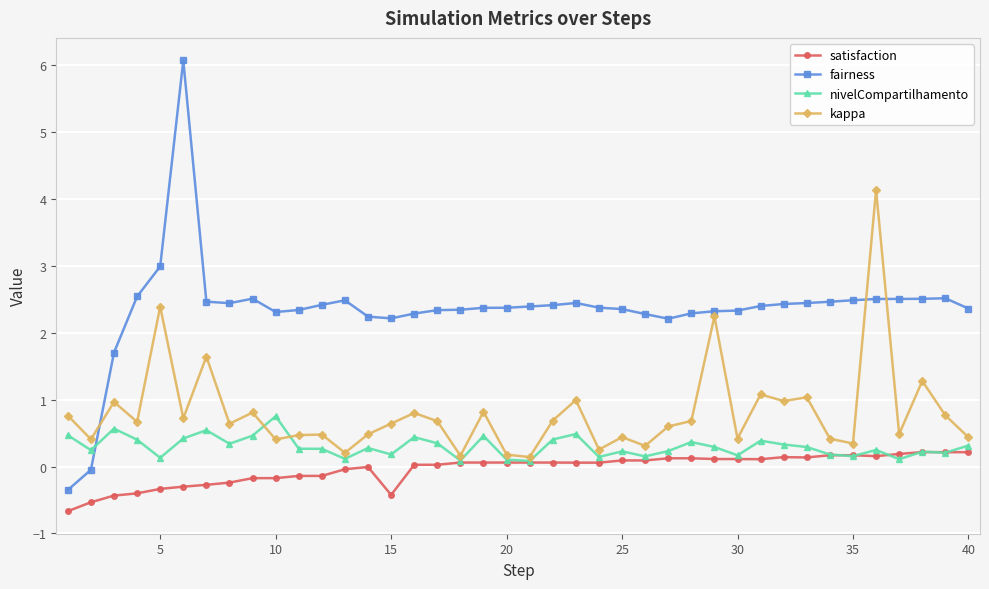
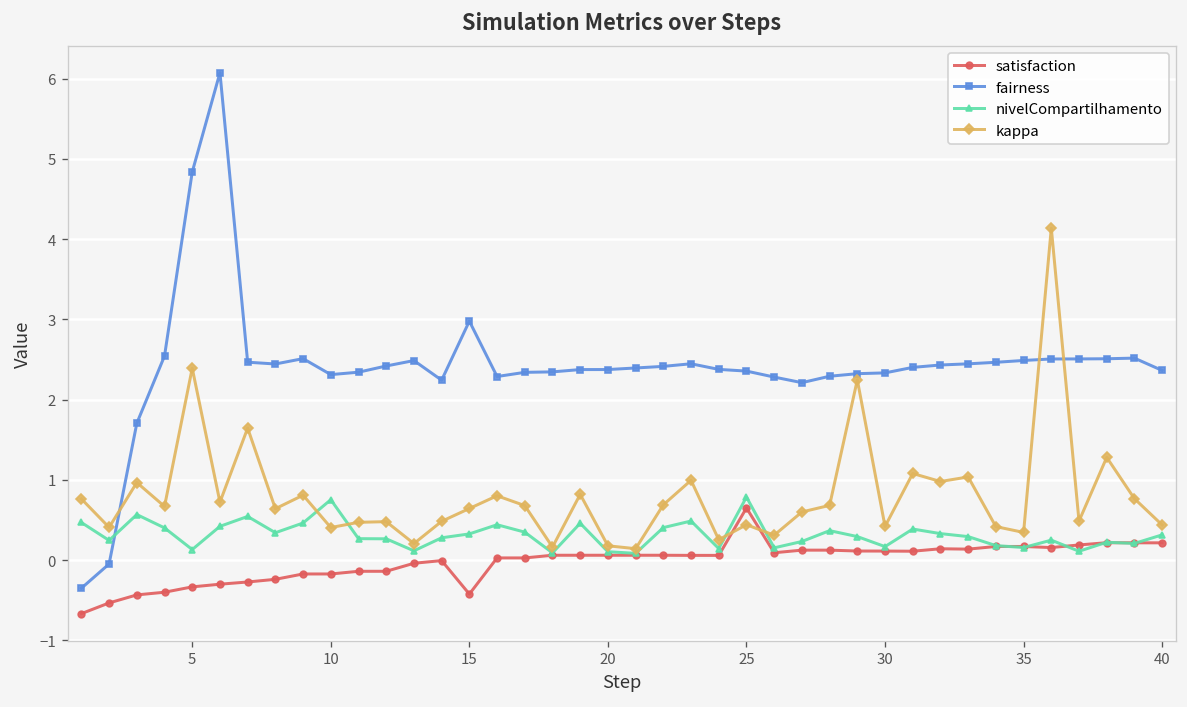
  {
    "satisfaction": {
      "5": -0.3,
      "10": -0.2,
      "15": -0.4,
      "20": 0.1,
-     "25": 0.1,
+     "25": 0.7,
      "30": 0.1,
      "40": 0.2
    },
    "fairness": {
-     "5": 3.0,
+     "5": 4.8,
      "10": 2.3,
-     "15": 2.2,
+     "15": 3.0,
      "20": 2.4,
      "25": 2.4,
      "30": 2.3,
      "35": 2.5,
      "40": 2.4
    },
    "nivelCompartilhamento": {
      "5": 0.1,
      "10": 0.8,
-     "15": 0.2,
+     "15": 0.3,
      "20": 0.1,
-     "25": 0.2,
+     "25": 0.8,
      "30": 0.2,
      "40": 0.3
    },
    "kappa": {
      "5": 2.4,
      "10": 0.4,
      "15": 0.6,
      "20": 0.2,
      "25": 0.4,
      "30": 0.4,
      "35": 0.3,
      "40": 0.4
    }
  }
